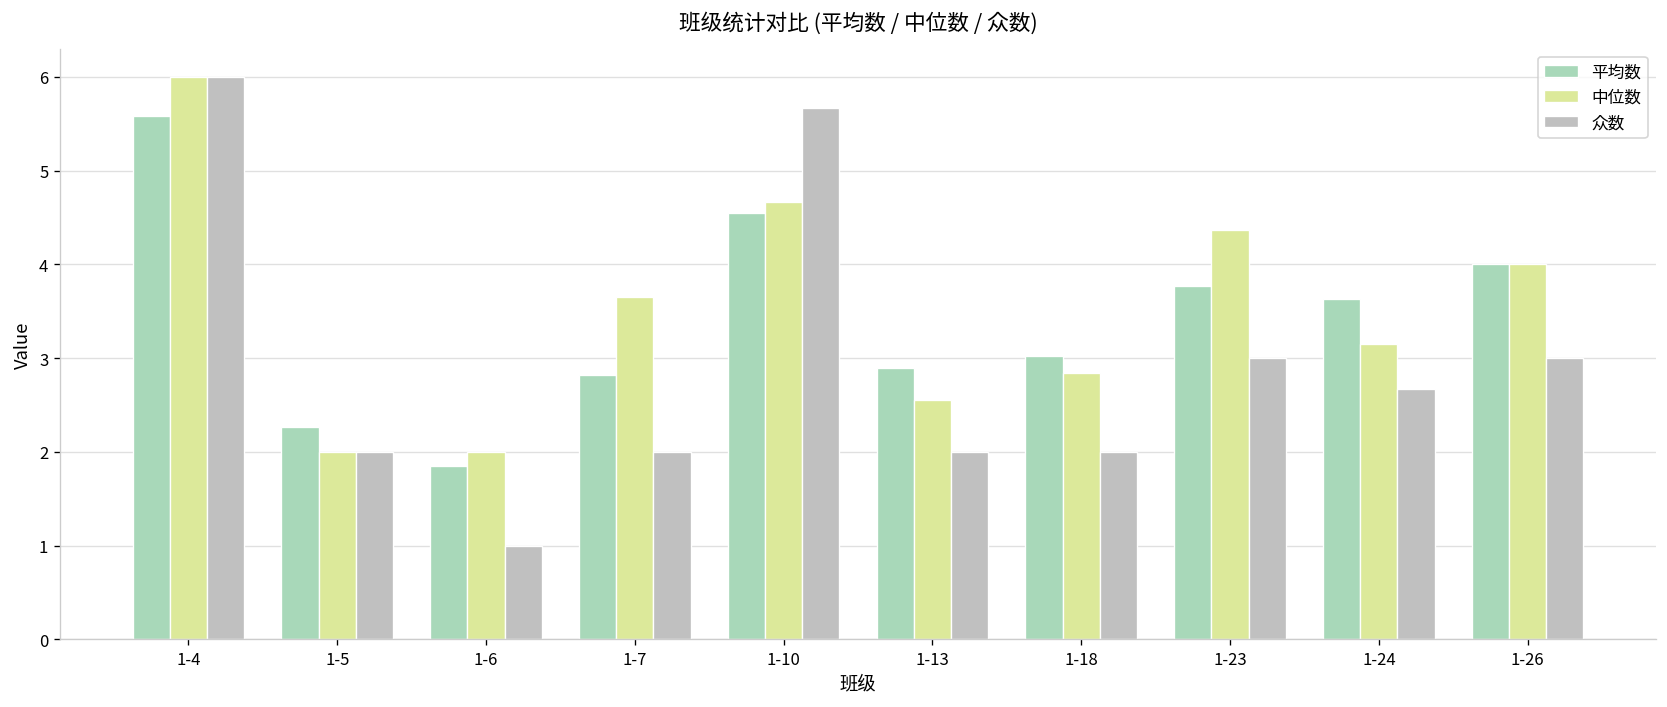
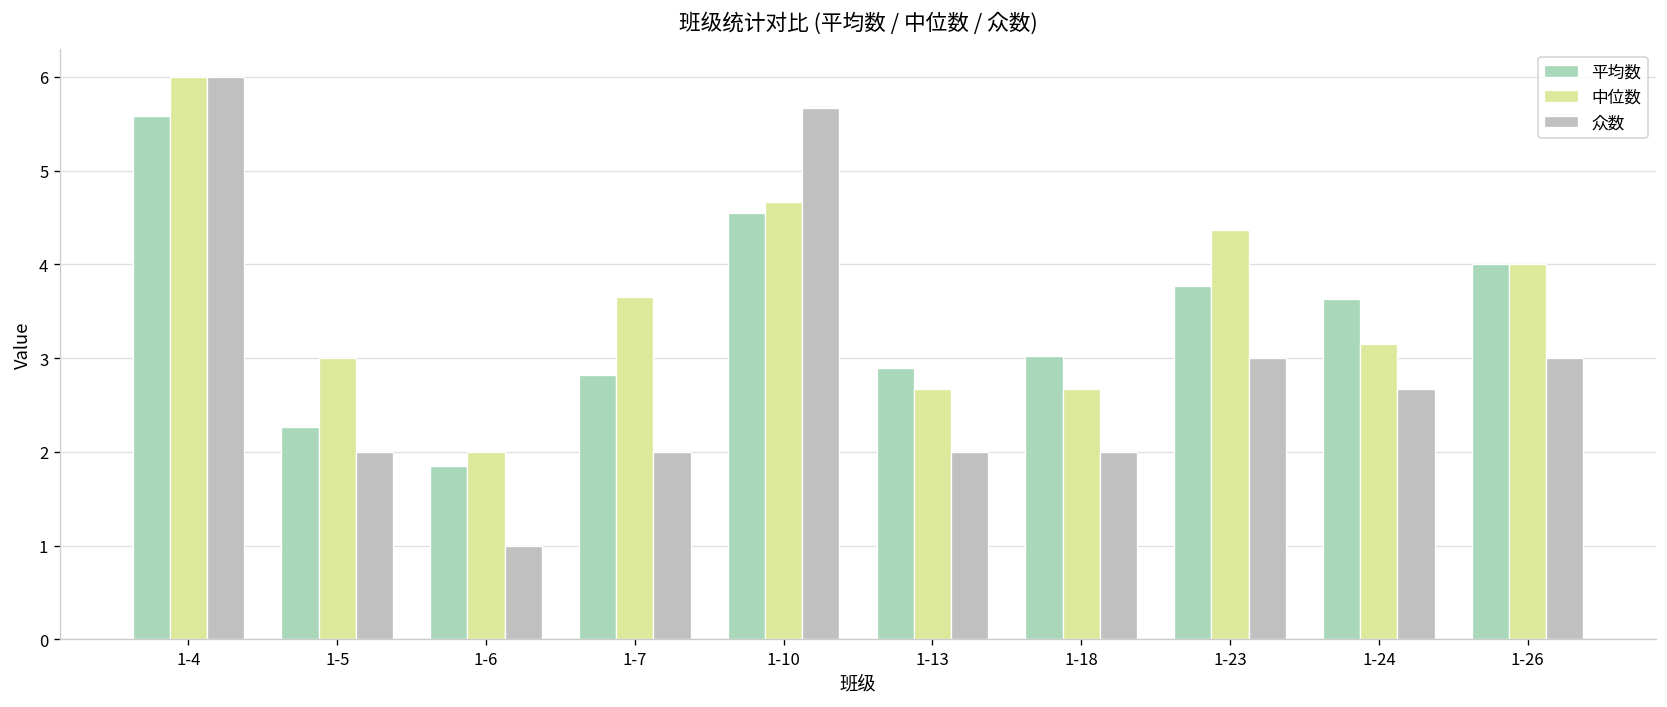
  {
    "中位数": {
      "1-4": 6.0,
-     "1-5": 2,
+     "1-5": 3,
      "1-6": 2.0,
      "1-7": 3.7,
      "1-10": 4.7,
-     "1-13": 2.6,
-     "1-18": 2.8,
+     "1-13": 2.7,
+     "1-18": 2.7,
      "1-23": 4.4,
      "1-24": 3.2,
      "1-26": 4.0
    }
  }
